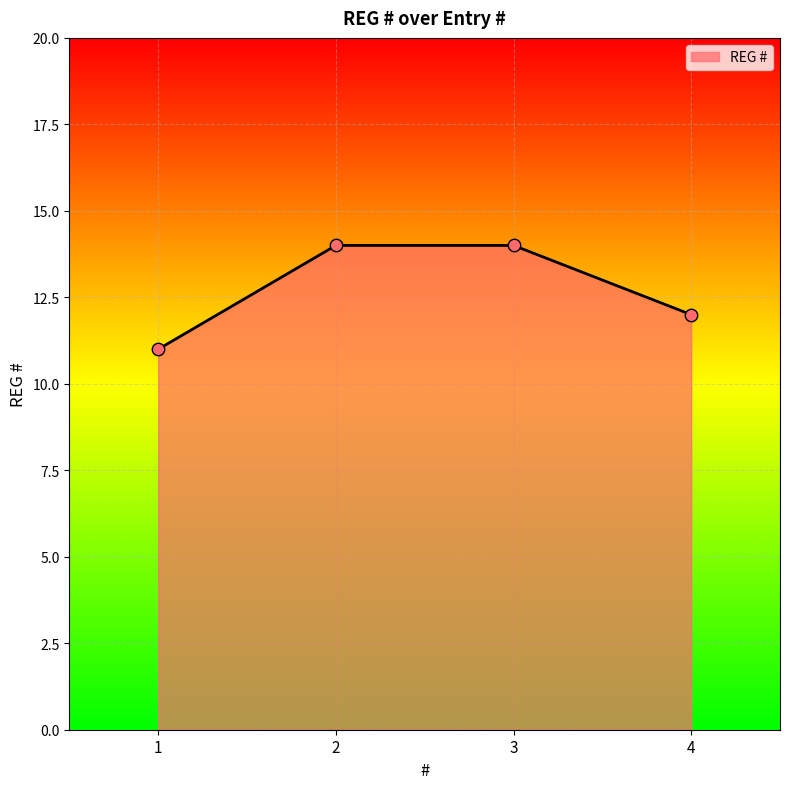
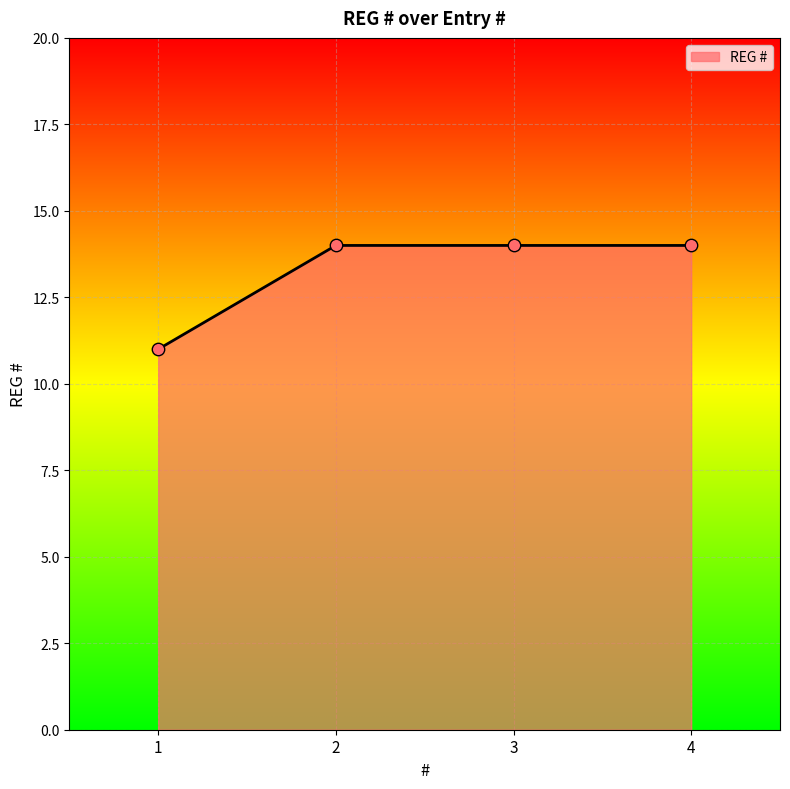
  {
    "1": 11,
    "2": 14,
    "3": 14,
-   "4": 12
+   "4": 14
  }
